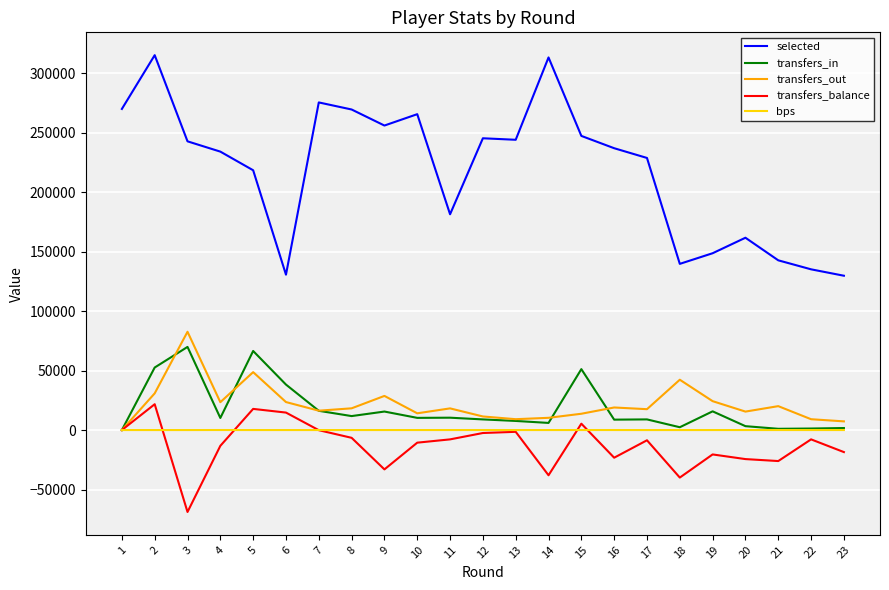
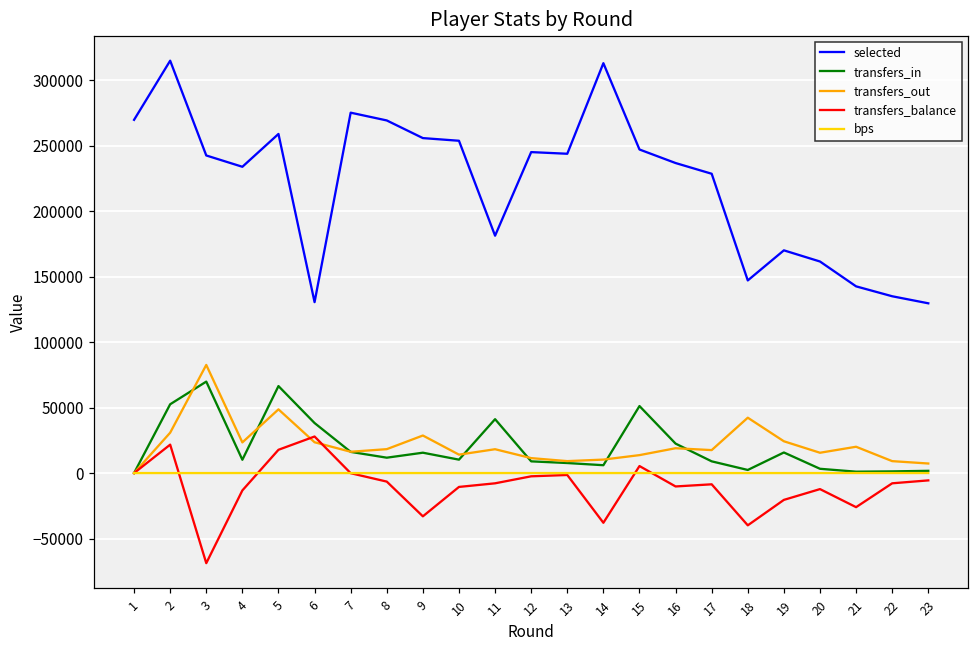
  {
    "selected": {
      "1": 270000,
      "2": 315000,
      "3": 243000,
      "4": 234000,
-     "5": 218000,
+     "5": 259000,
      "6": 131000,
      "7": 275000,
      "8": 269000,
      "9": 256000,
-     "10": 265000,
+     "10": 254000,
      "11": 181000,
      "12": 245000,
      "13": 244000,
      "14": 313000,
      "15": 247000,
      "16": 237000,
      "17": 229000,
-     "18": 140000,
-     "19": 149000,
+     "18": 147000,
+     "19": 170000,
      "20": 162000,
      "21": 143000,
      "22": 135000,
      "23": 130000
    },
    "transfers_in": {
      "2": 53000,
      "3": 70000,
      "4": 10000,
      "5": 66000,
      "6": 38000,
      "8": 12000,
      "9": 16000,
      "10": 10000,
-     "11": 10000,
+     "11": 41000,
      "12": 9000,
      "14": 6000,
      "15": 51000,
-     "16": 9000,
+     "16": 22000,
      "17": 9000,
      "18": 2000,
      "19": 16000,
      "20": 3000
    },
    "transfers_balance": {
      "2": 22000,
      "3": -69000,
      "4": -13000,
      "5": 18000,
-     "6": 15000,
+     "6": 28000,
      "8": -7000,
      "9": -33000,
      "10": -11000,
      "11": -8000,
      "12": -2000,
      "14": -38000,
      "15": 5000,
-     "16": -23000,
+     "16": -10000,
      "17": -9000,
      "18": -40000,
      "19": -20000,
-     "20": -24000,
+     "20": -12000,
      "21": -26000,
      "22": -8000,
-     "23": -19000
+     "23": -6000
    }
  }
